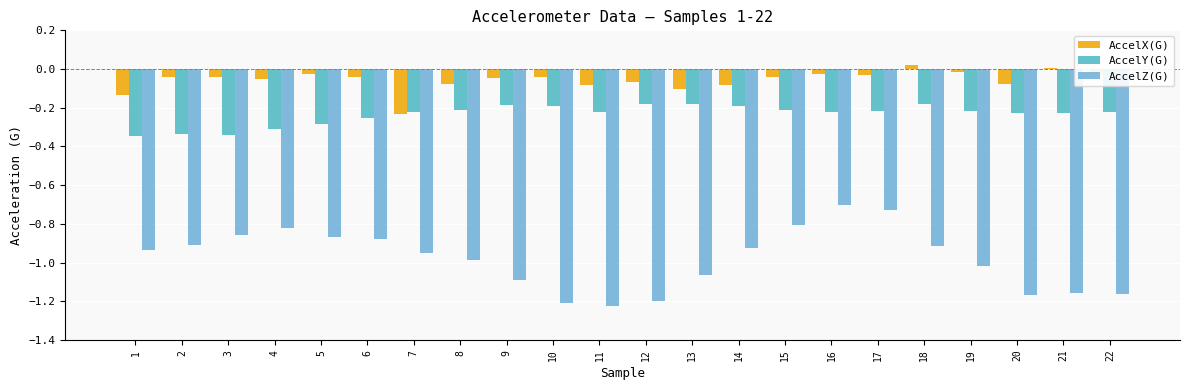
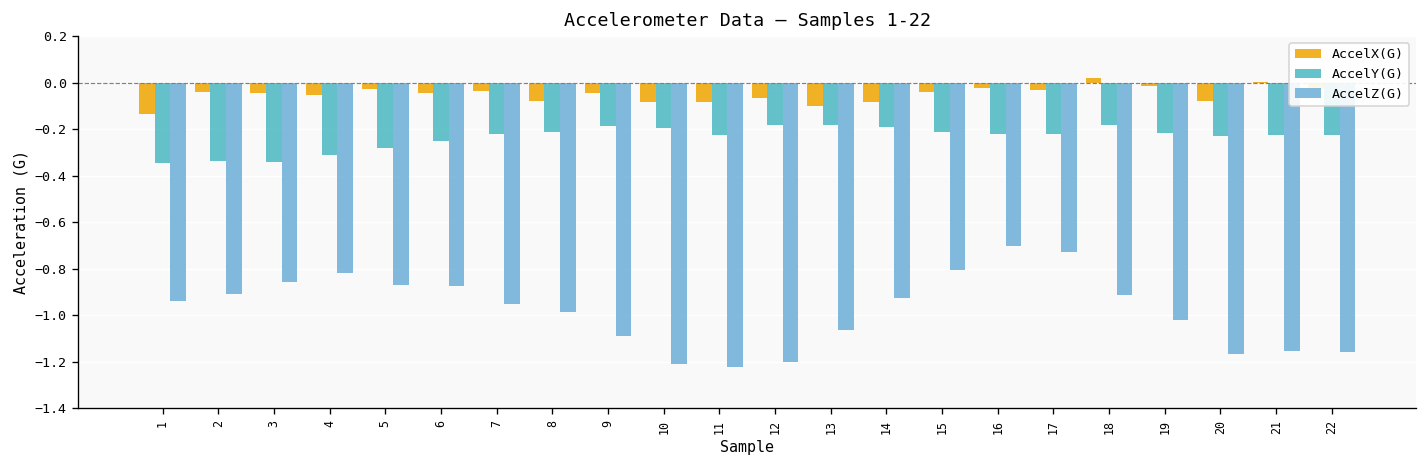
  {
    "AccelX(G)": {
      "1": -0.13,
      "2": -0.04,
      "3": -0.04,
      "4": -0.05,
      "5": -0.02,
      "6": -0.04,
-     "7": -0.23,
+     "7": -0.04,
      "8": -0.08,
      "9": -0.04,
-     "10": -0.04,
+     "10": -0.08,
      "11": -0.08,
      "12": -0.06,
      "13": -0.10,
      "14": -0.08,
      "15": -0.04,
      "16": -0.02,
      "17": -0.03,
      "18": 0.02,
      "19": -0.01,
      "20": -0.08
    }
  }
